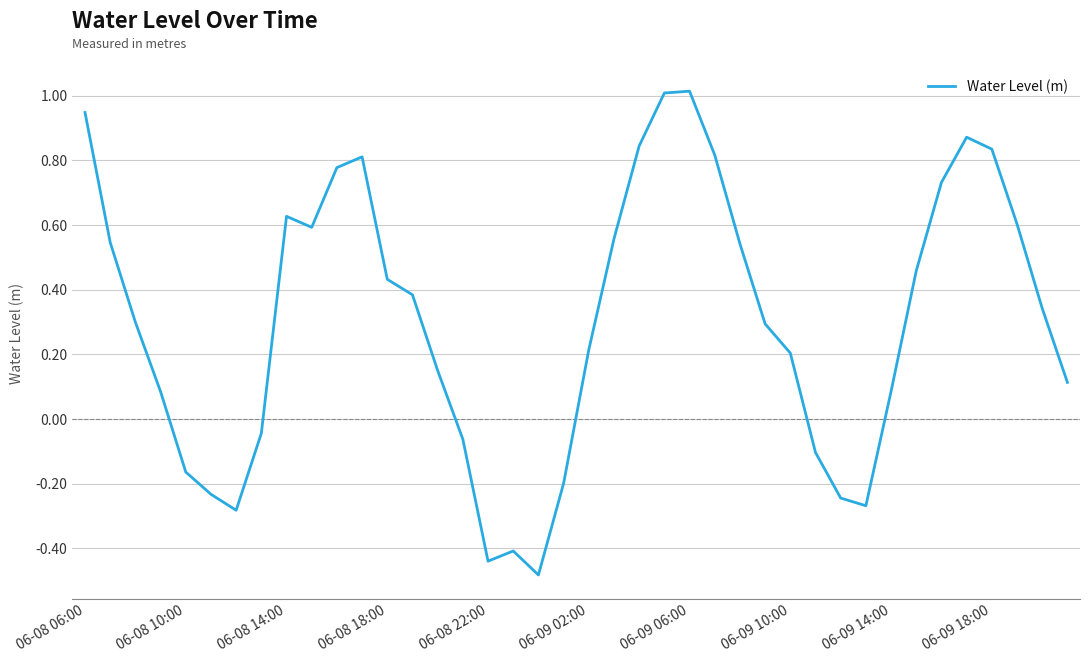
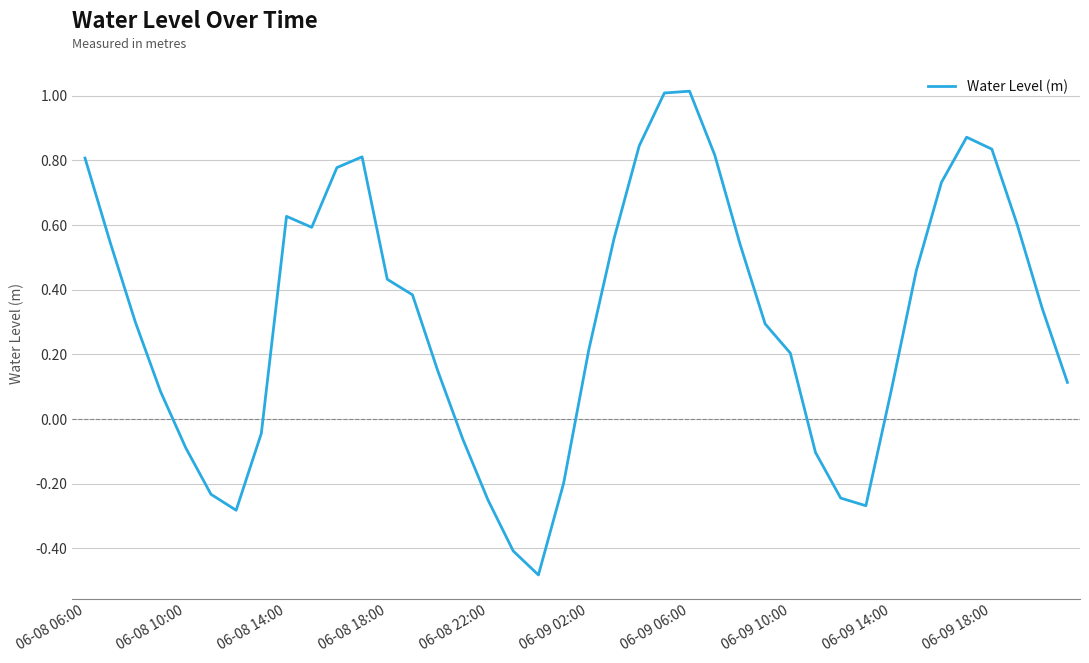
  {
-   "06-08 06:00": 0.95,
-   "06-08 10:00": -0.16,
+   "06-08 06:00": 0.81,
+   "06-08 10:00": -0.09,
    "06-08 14:00": 0.63,
    "06-08 18:00": 0.43,
-   "06-08 22:00": -0.44,
+   "06-08 22:00": -0.25,
    "06-09 02:00": 0.21,
    "06-09 06:00": 1.01,
    "06-09 10:00": 0.20,
    "06-09 14:00": 0.09,
    "06-09 18:00": 0.83
  }
